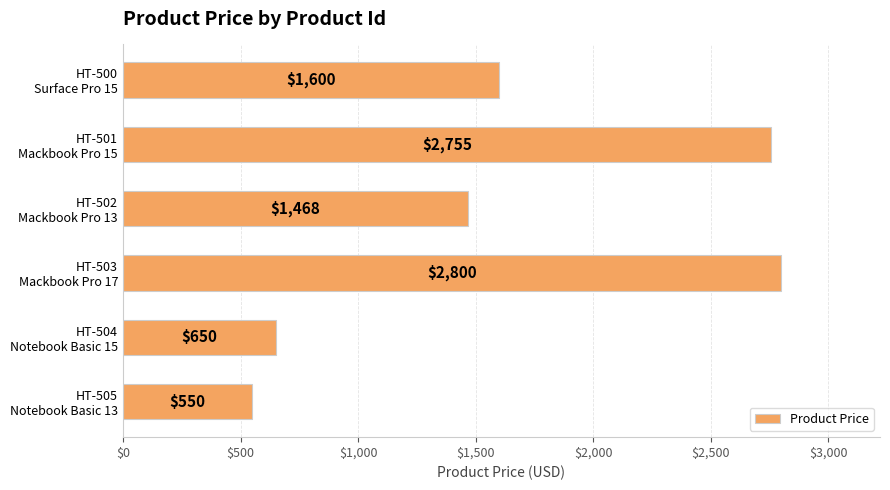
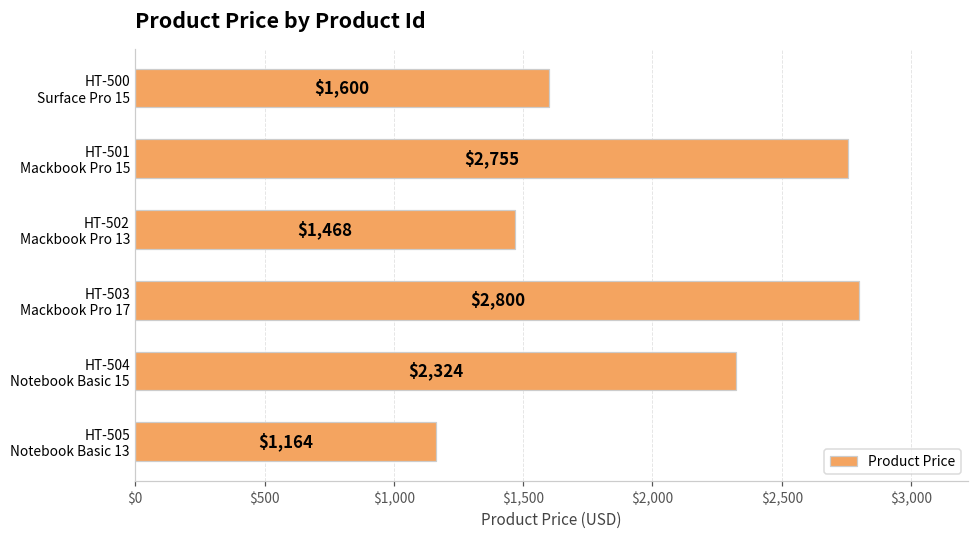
  {
    "HT-500 Surface Pro 15": "$1,600",
    "HT-501 Mackbook Pro 15": "$2,755",
    "HT-502 Mackbook Pro 13": "$1,468",
    "HT-503 Mackbook Pro 17": "$2,800",
-   "HT-504 Notebook Basic 15": "$650",
-   "HT-505 Notebook Basic 13": "$550"
+   "HT-504 Notebook Basic 15": "$2,324",
+   "HT-505 Notebook Basic 13": "$1,164"
  }
